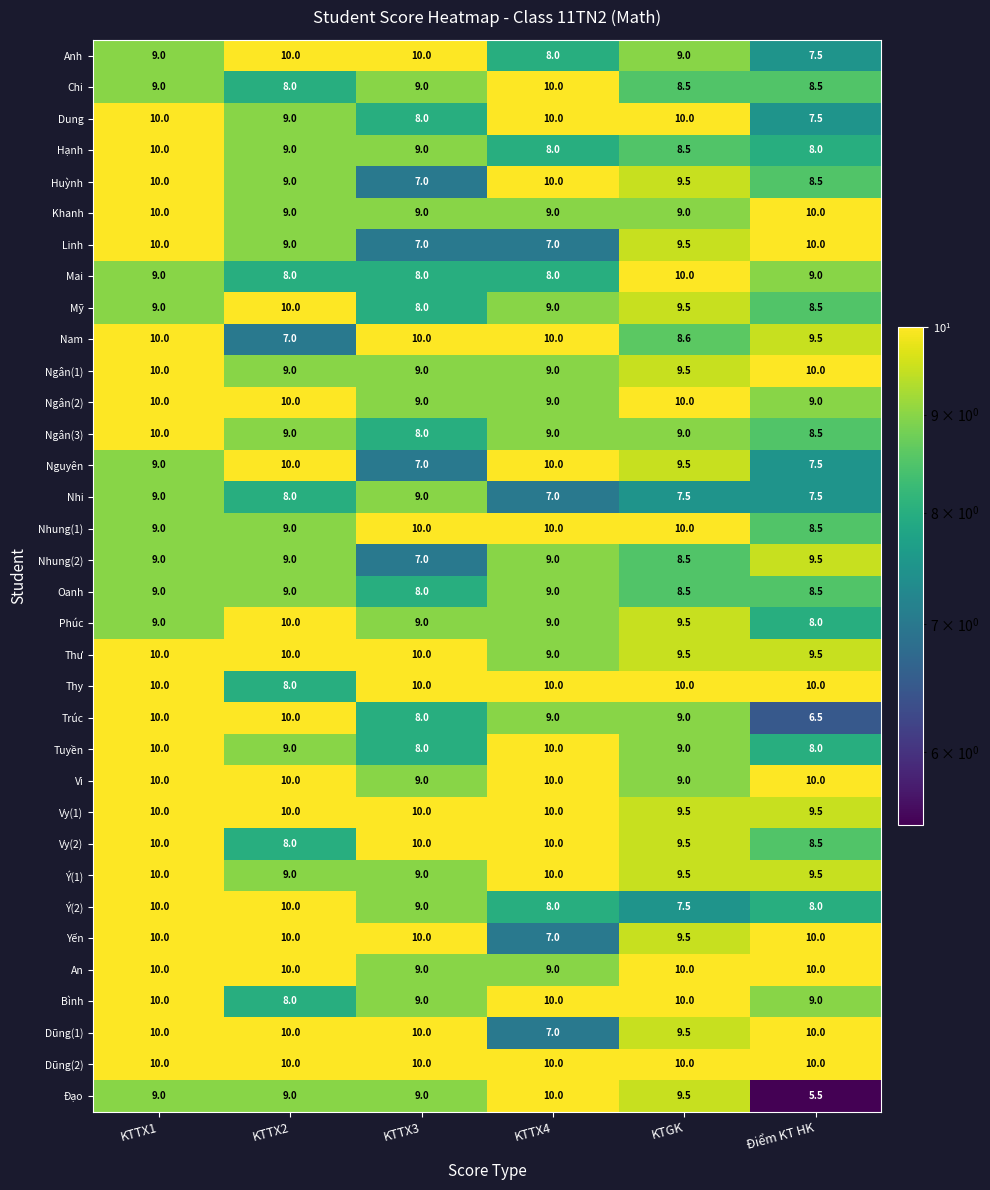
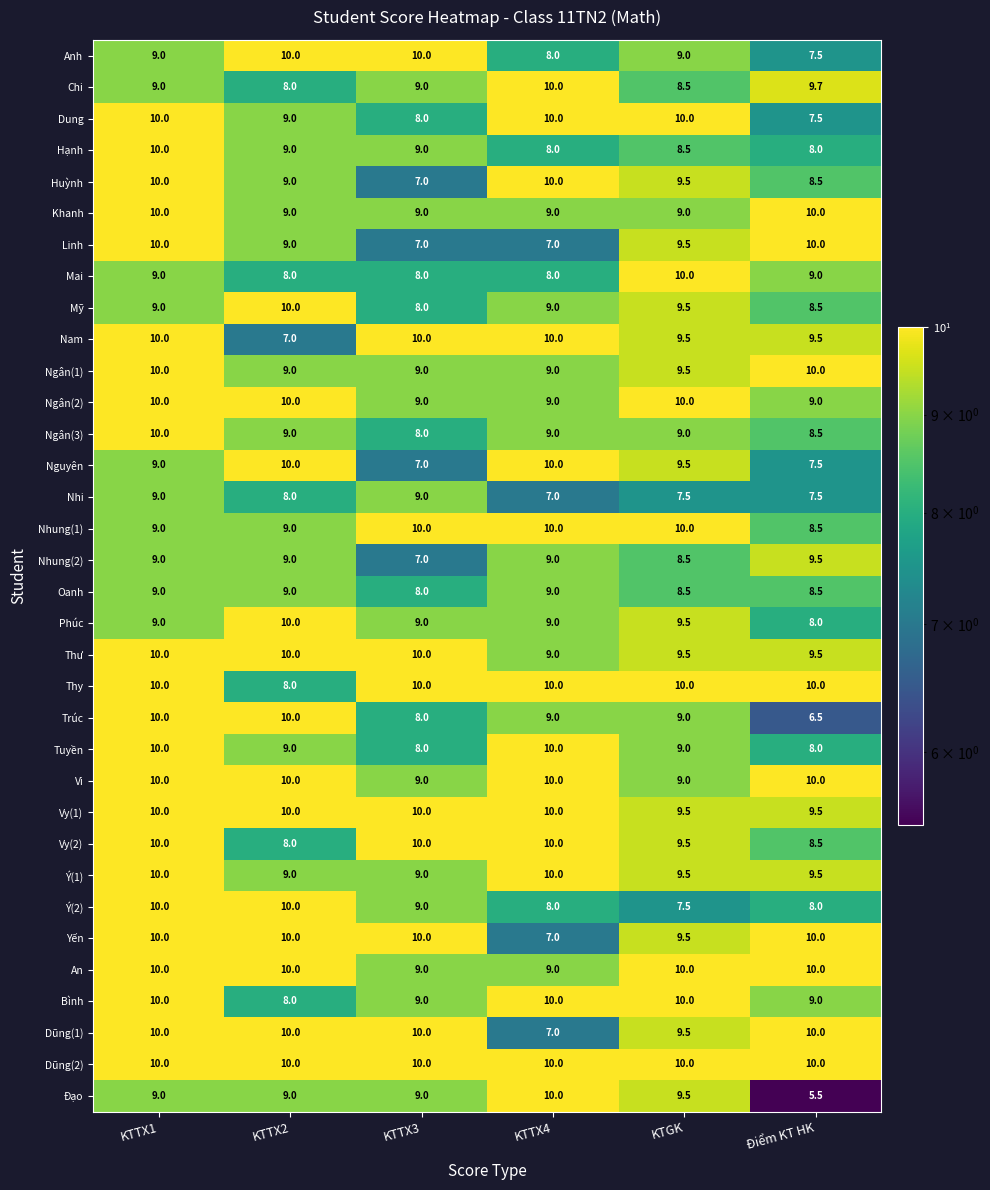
  {
    "Chi": {
      "KTTX1": 9.0,
      "KTTX2": 8.0,
      "KTTX3": 9.0,
      "KTTX4": 10.0,
      "KTGK": 8.5,
-     "Điểm KT HK": 8.5
+     "Điểm KT HK": 9.7
    },
    "Nam": {
      "KTTX1": 10.0,
      "KTTX2": 7.0,
      "KTTX3": 10.0,
      "KTTX4": 10.0,
-     "KTGK": 8.6,
+     "KTGK": 9.5,
      "Điểm KT HK": 9.5
    }
  }
